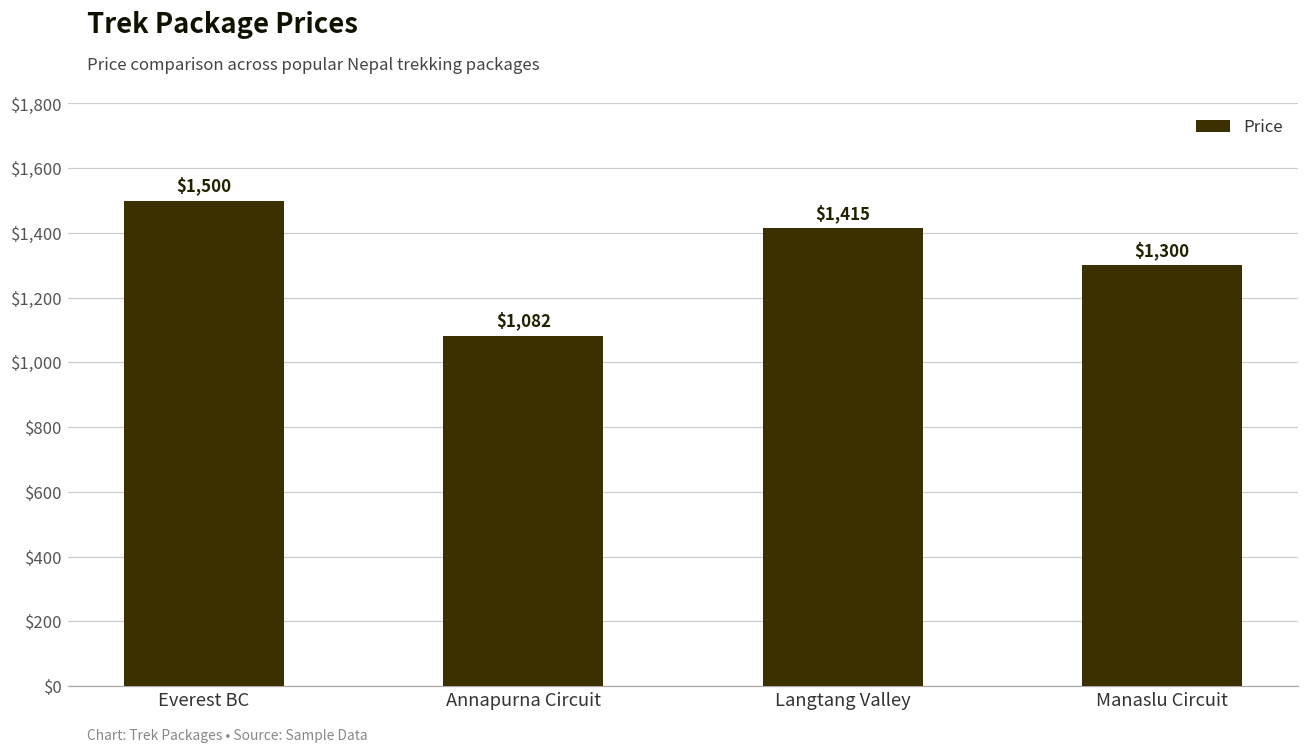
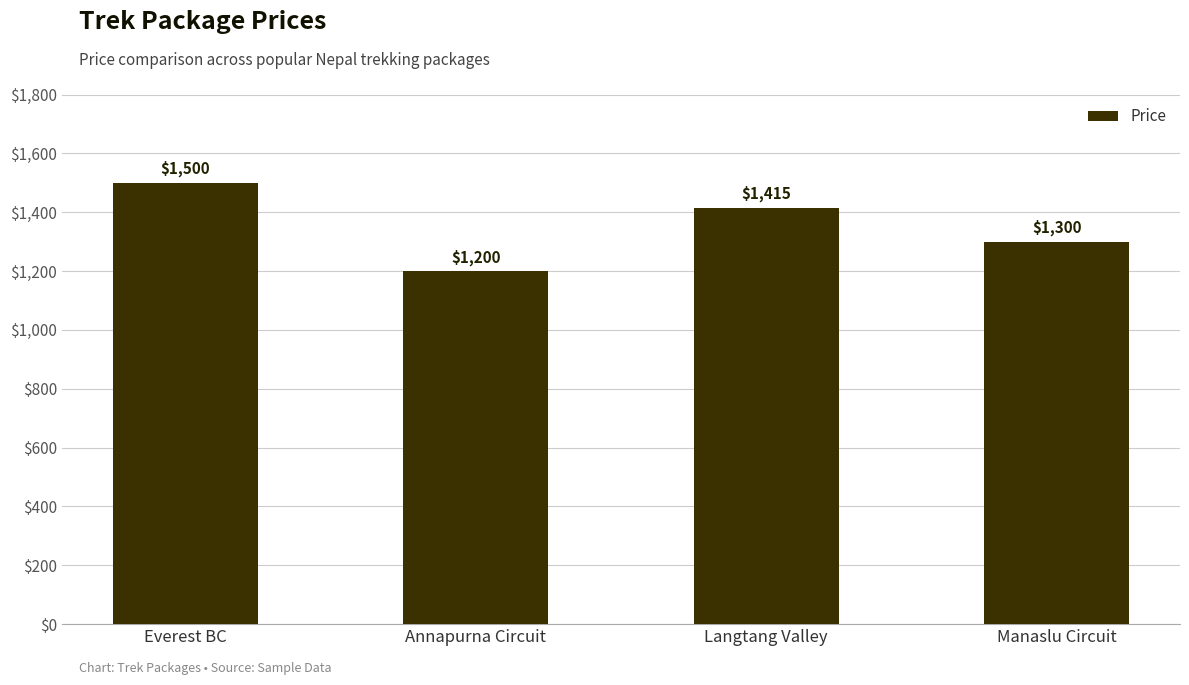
  {
    "Everest BC": "$1,500",
-   "Annapurna Circuit": "$1,082",
+   "Annapurna Circuit": "$1,200",
    "Langtang Valley": "$1,415",
    "Manaslu Circuit": "$1,300"
  }
